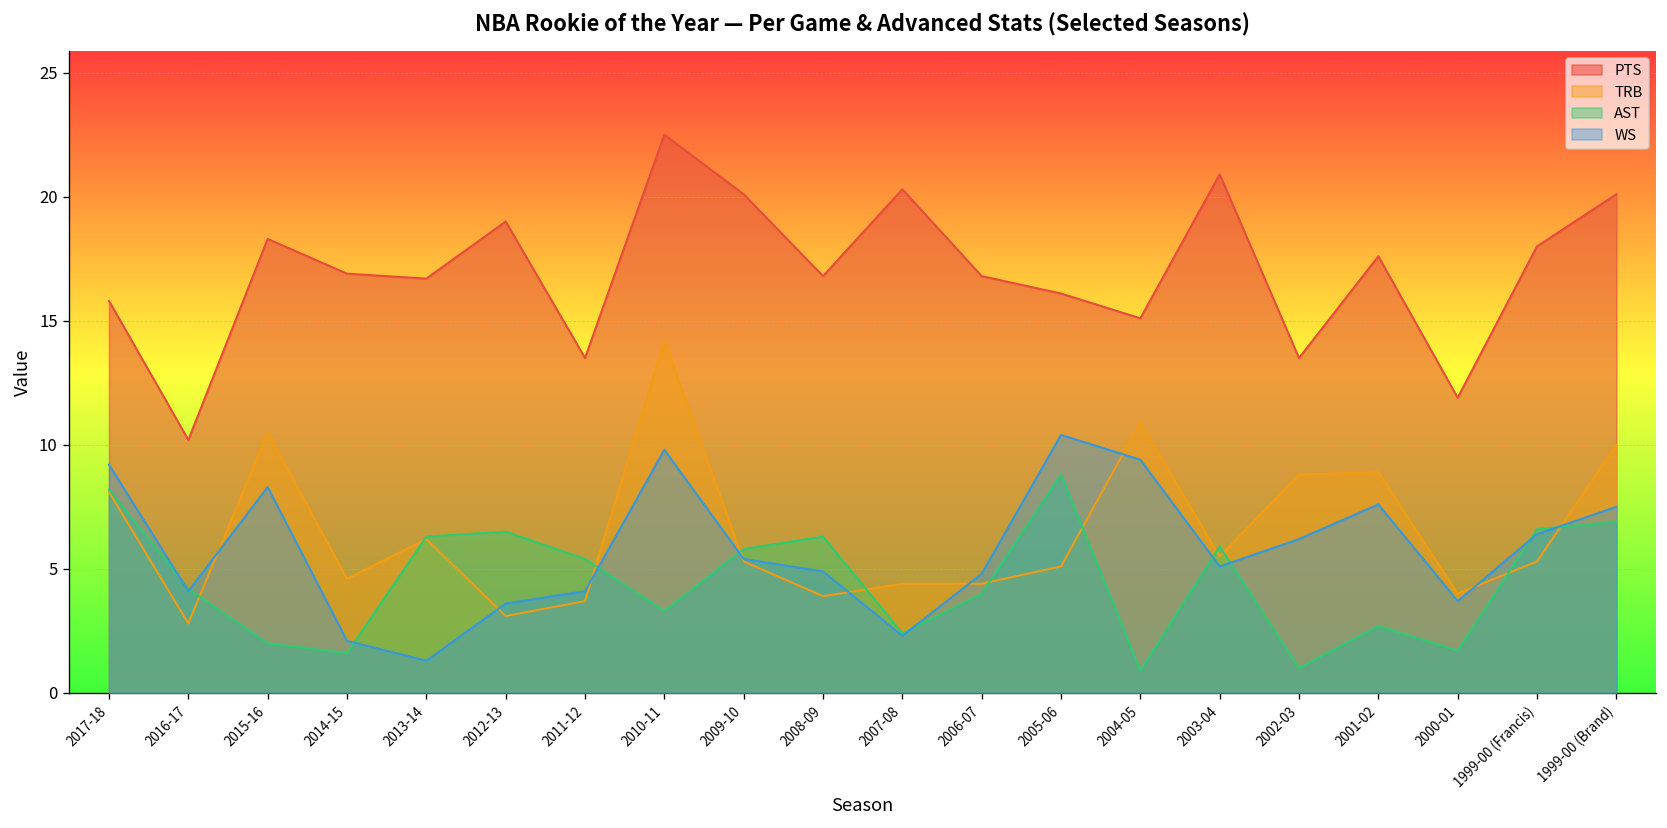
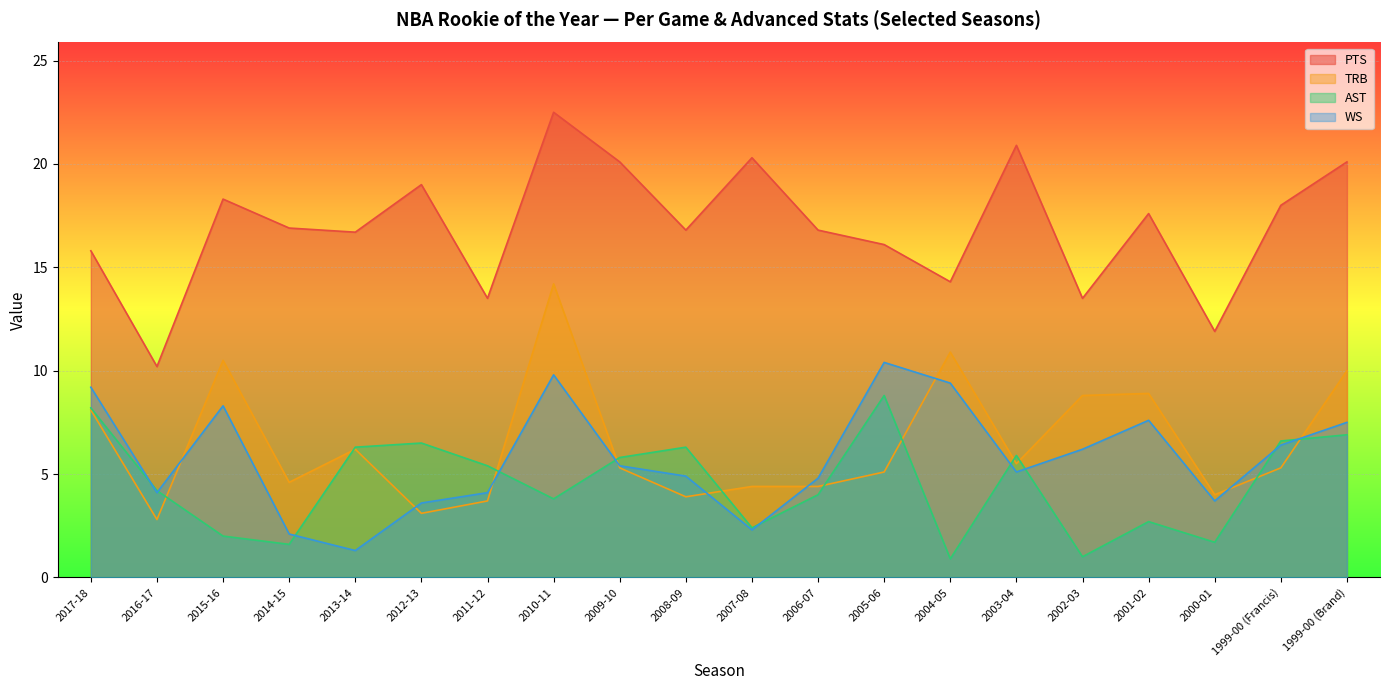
  {
    "PTS": {
      "2017-18": 15.8,
      "2016-17": 10.2,
      "2015-16": 18.3,
      "2014-15": 16.9,
      "2013-14": 16.7,
      "2012-13": 19.0,
      "2011-12": 13.5,
      "2010-11": 22.5,
      "2009-10": 20.1,
      "2008-09": 16.8,
      "2007-08": 20.3,
      "2006-07": 16.8,
      "2005-06": 16.1,
-     "2004-05": 15.1,
+     "2004-05": 14.3,
      "2003-04": 20.9,
      "2002-03": 13.5,
      "2001-02": 17.6,
      "2000-01": 11.9,
      "1999-00 (Francis)": 18.0,
      "1999-00 (Brand)": 20.1
    },
    "TRB": {
      "2016-17": 2.8,
      "2015-16": 10.5,
      "2014-15": 4.6,
      "2012-13": 3.1,
      "2011-12": 3.7,
      "2010-11": 14.2,
      "2008-09": 3.9,
      "2007-08": 4.4,
      "2006-07": 4.4,
      "2005-06": 5.1,
      "2004-05": 10.9,
      "2003-04": 5.5,
      "2002-03": 8.8,
      "2001-02": 8.9,
      "2000-01": 4.0,
      "1999-00 (Francis)": 5.3,
      "1999-00 (Brand)": 10.0
    },
    "AST": {
      "2015-16": 2.0,
      "2014-15": 1.6,
      "2012-13": 6.5,
      "2011-12": 5.4,
-     "2010-11": 3.3,
+     "2010-11": 3.8,
      "2009-10": 5.8,
      "2008-09": 6.3,
      "2006-07": 4.0,
      "2005-06": 8.8,
      "2004-05": 0.9,
      "2003-04": 5.9,
      "2002-03": 1.0,
      "2001-02": 2.7,
      "2000-01": 1.7,
      "1999-00 (Francis)": 6.6,
      "1999-00 (Brand)": 6.9
    },
    "WS": {
      "2017-18": 9.2,
      "2015-16": 8.3,
      "2014-15": 2.1,
      "2013-14": 1.3,
      "2012-13": 3.6,
      "2011-12": 4.1,
      "2010-11": 9.8,
      "2008-09": 4.9,
      "2006-07": 4.8,
      "2005-06": 10.4,
      "2004-05": 9.4,
      "2003-04": 5.1,
      "2002-03": 6.2,
      "2001-02": 7.6,
      "2000-01": 3.7,
      "1999-00 (Francis)": 6.4,
      "1999-00 (Brand)": 7.5
    }
  }
